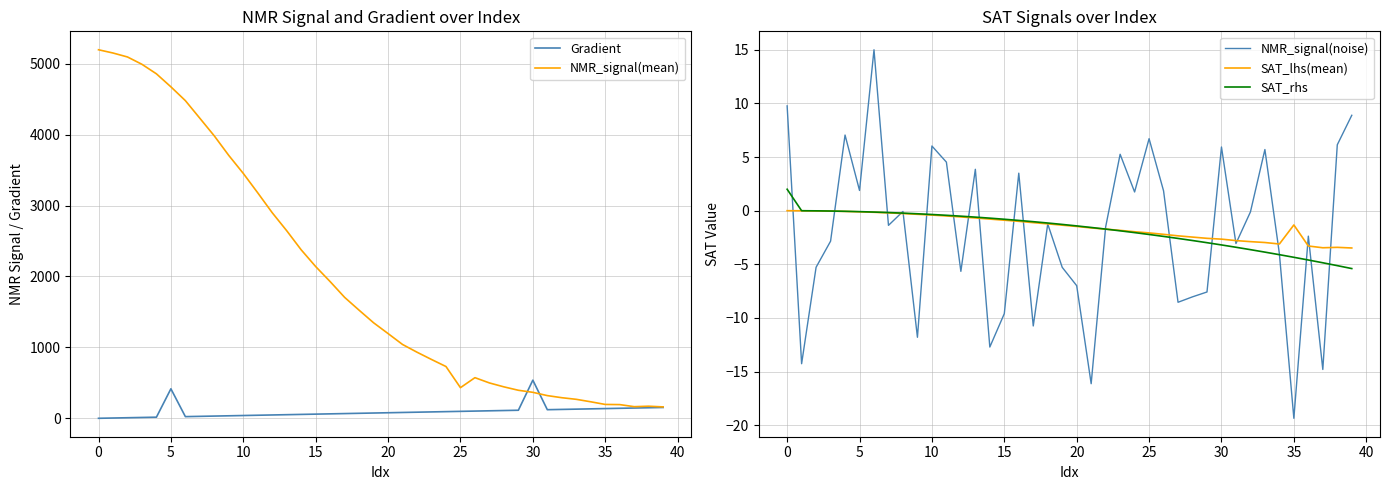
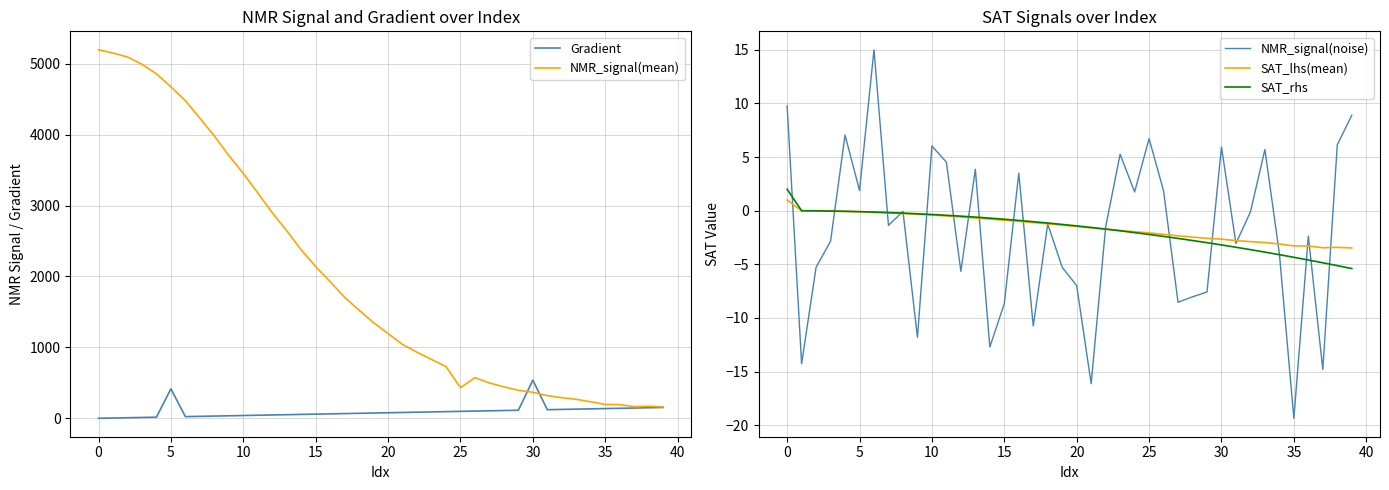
  {
    "NMR Signal and Gradient over Index": {
      "Gradient": {
        "0": 0,
        "5": 400,
        "10": 0,
        "15": 100,
        "20": 100,
        "25": 100,
        "30": 500,
        "35": 100
      },
      "NMR_signal(mean)": {
        "0": 5200,
        "5": 4700,
        "10": 3500,
        "15": 2100,
        "20": 1200,
        "25": 400,
        "30": 400,
        "35": 200
      }
    },
    "SAT Signals over Index": {
      "NMR_signal(noise)": {
        "0": 9.8,
        "5": 1.9,
        "10": 6.0,
-       "15": -9.6,
+       "15": -8.7,
        "20": -7.0,
        "25": 6.7,
        "30": 5.9,
        "35": -19.4
      },
      "SAT_lhs(mean)": {
-       "0": 0,
+       "0": 1,
        "30": -2.7,
-       "35": -1.3
+       "35": -3.3
      },
      "SAT_rhs": {
        "0": 2.0,
        "30": -3.2,
        "35": -4.3
      }
    }
  }
